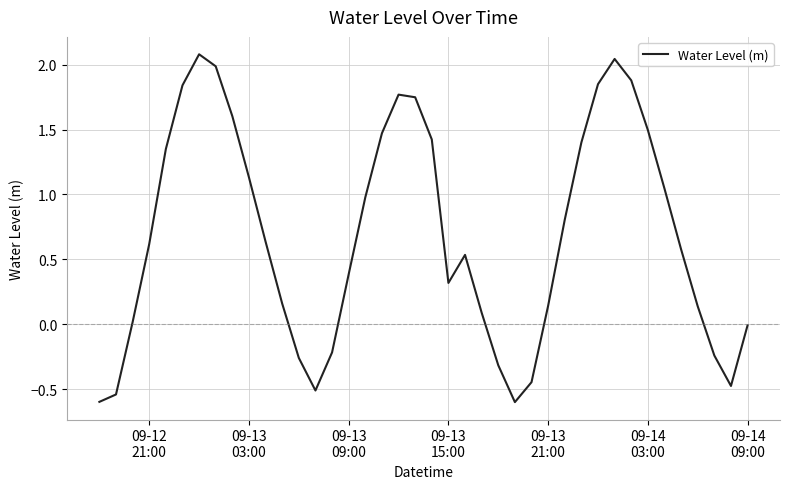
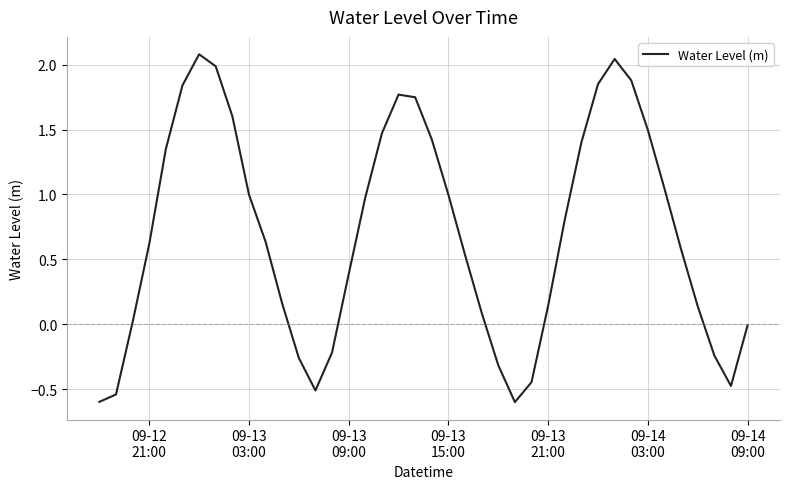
  {
    "09-12 21:00": 0.62,
-   "09-13 03:00": 1.13,
+   "09-13 03:00": 1.00,
    "09-13 09:00": 0.38,
-   "09-13 15:00": 0.32,
+   "09-13 15:00": 1.00,
    "09-13 21:00": 0.14,
    "09-14 03:00": 1.50,
    "09-14 09:00": -0.01
  }
